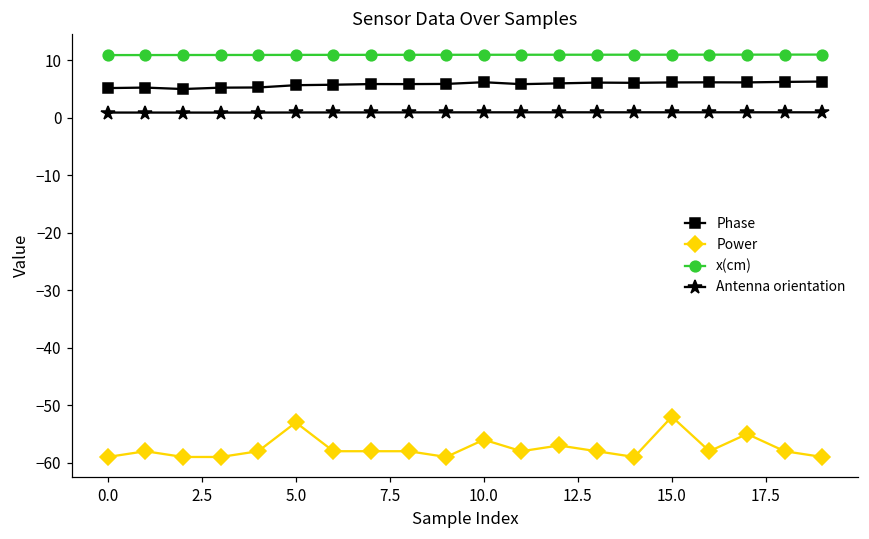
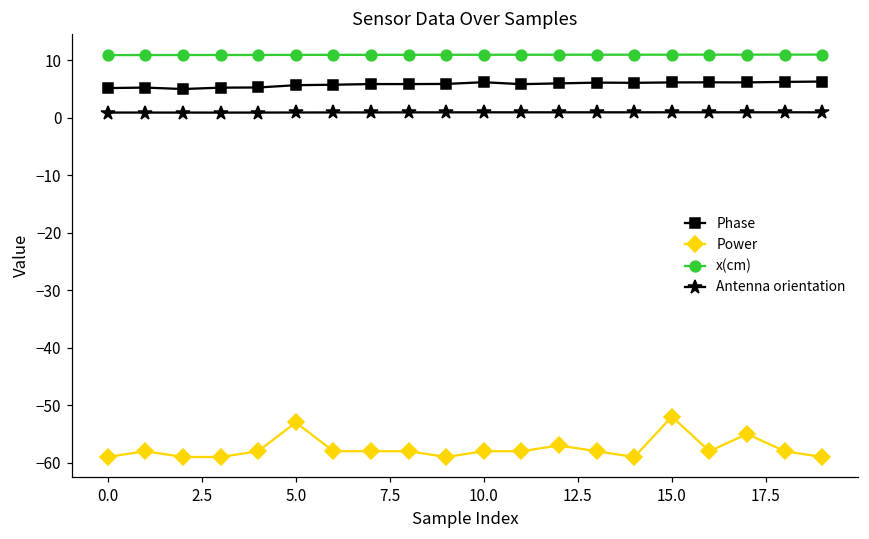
  {
    "Power": {
      "0.0": -59,
      "5.0": -53,
-     "10.0": -56,
+     "10.0": -58,
      "15.0": -52
    },
    "x(cm)": {
      "0.0": 11,
      "5.0": 11,
      "10.0": 11,
      "15.0": 11
    }
  }
